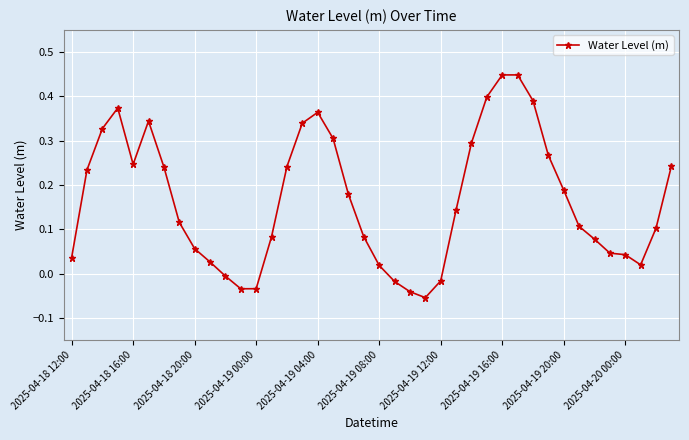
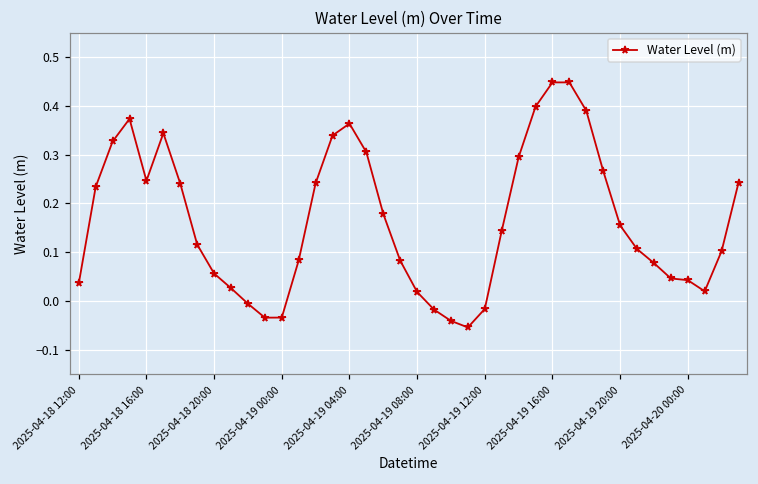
  {
    "2025-04-18 12:00": 0.04,
    "2025-04-18 16:00": 0.25,
    "2025-04-18 20:00": 0.06,
    "2025-04-19 00:00": -0.03,
    "2025-04-19 04:00": 0.36,
    "2025-04-19 08:00": 0.02,
    "2025-04-19 12:00": -0.02,
    "2025-04-19 16:00": 0.45,
-   "2025-04-19 20:00": 0.19,
+   "2025-04-19 20:00": 0.16,
    "2025-04-20 00:00": 0.04
  }
